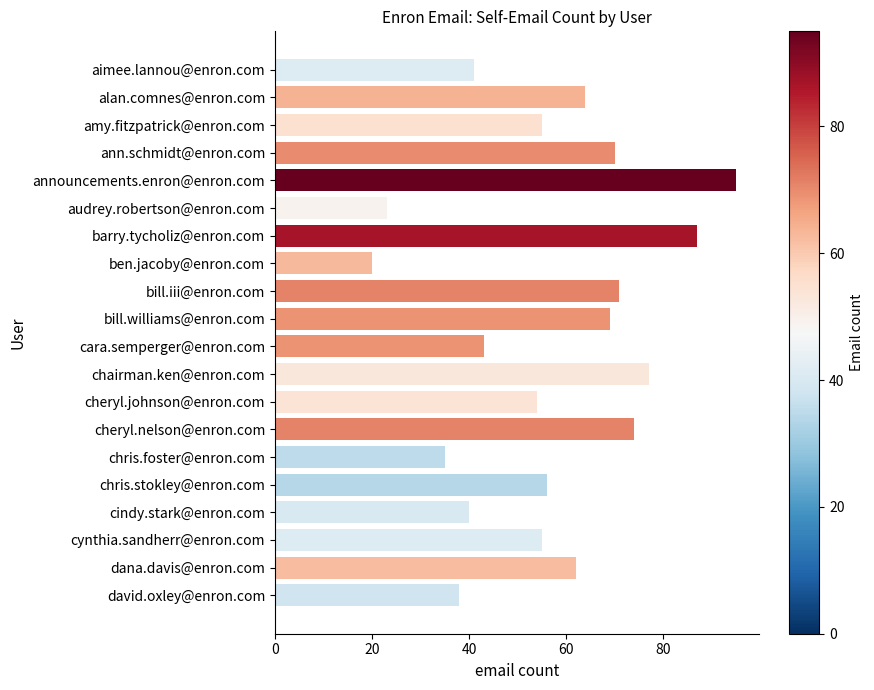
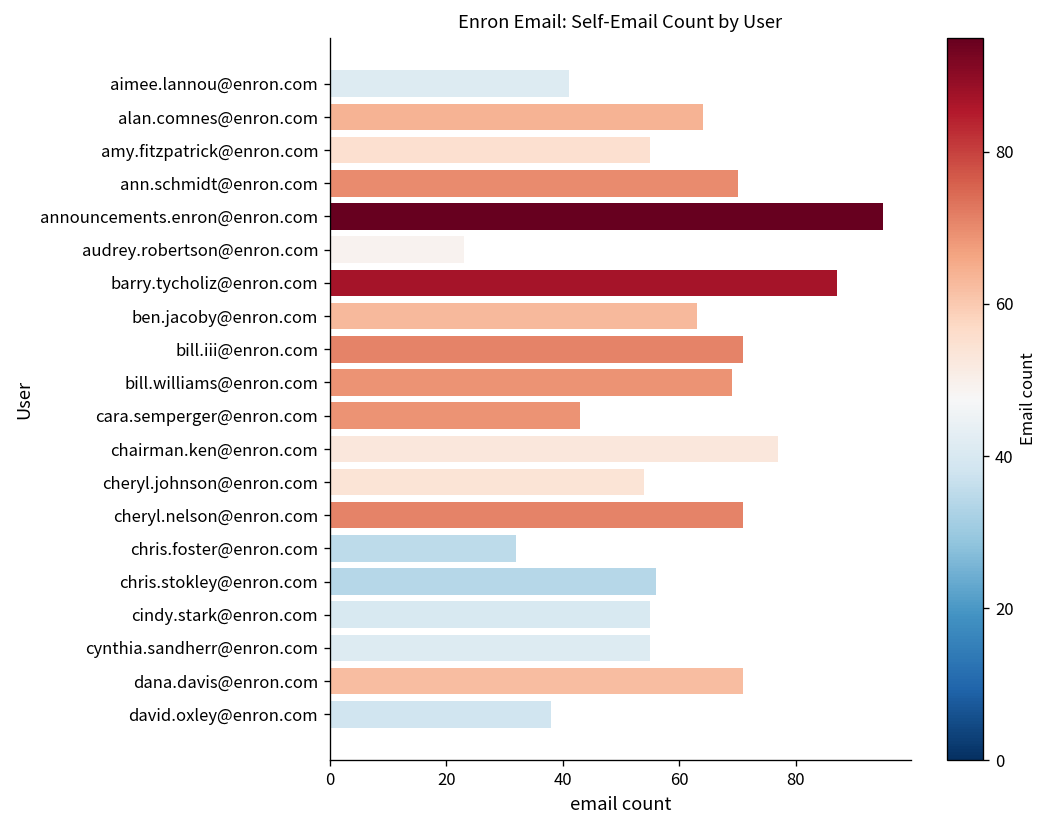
  {
    "aimee.lannou@enron.com": 41,
    "alan.comnes@enron.com": 64,
    "amy.fitzpatrick@enron.com": 55,
    "ann.schmidt@enron.com": 70,
    "announcements.enron@enron.com": 95,
    "audrey.robertson@enron.com": 23,
    "barry.tycholiz@enron.com": 87,
-   "ben.jacoby@enron.com": 20,
+   "ben.jacoby@enron.com": 63,
    "bill.iii@enron.com": 71,
    "bill.williams@enron.com": 69,
    "cara.semperger@enron.com": 43,
    "chairman.ken@enron.com": 77,
    "cheryl.johnson@enron.com": 54,
-   "cheryl.nelson@enron.com": 74,
-   "chris.foster@enron.com": 35,
+   "cheryl.nelson@enron.com": 71,
+   "chris.foster@enron.com": 32,
    "chris.stokley@enron.com": 56,
-   "cindy.stark@enron.com": 40,
+   "cindy.stark@enron.com": 55,
    "cynthia.sandherr@enron.com": 55,
-   "dana.davis@enron.com": 62,
+   "dana.davis@enron.com": 71,
    "david.oxley@enron.com": 38
  }
